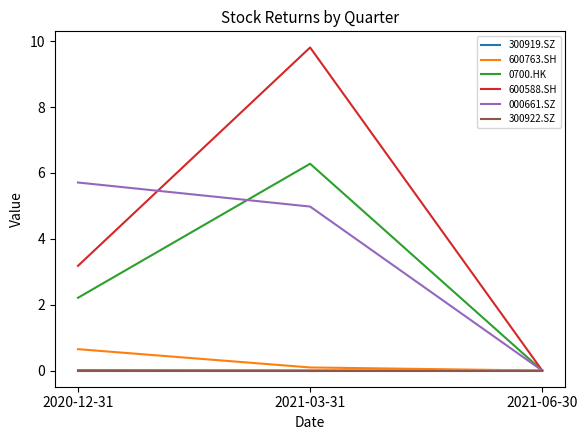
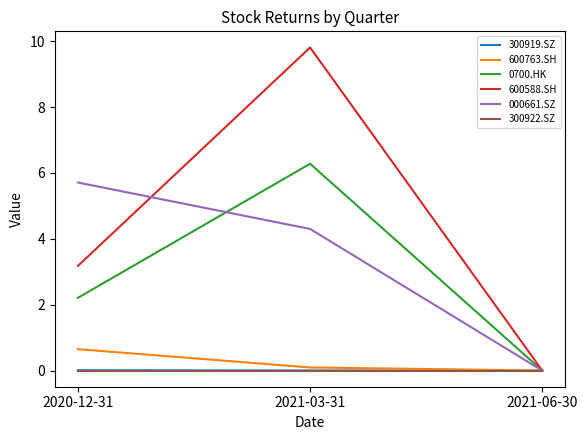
  {
    "600763.SH": {
      "2020-12-31": 0.7,
      "2021-03-31": 0.1
    },
    "0700.HK": {
      "2020-12-31": 2.2,
      "2021-03-31": 6.3
    },
    "600588.SH": {
      "2020-12-31": 3.2,
      "2021-03-31": 9.8
    },
    "000661.SZ": {
      "2020-12-31": 5.7,
-     "2021-03-31": 5.0
+     "2021-03-31": 4.3
    }
  }
